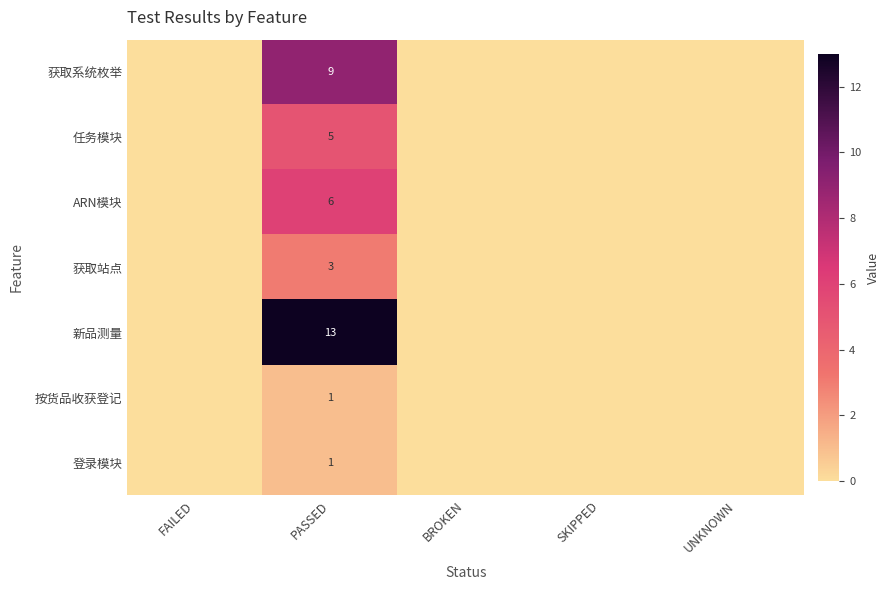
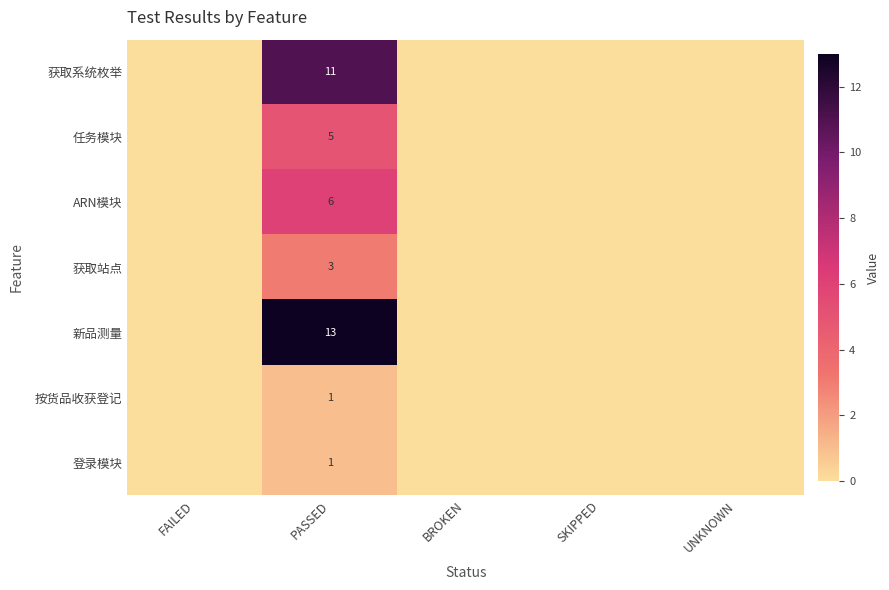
  {
    "获取系统枚举": {
-     "PASSED": 9
+     "PASSED": 11
    },
    "任务模块": {
      "PASSED": 5
    },
    "ARN模块": {
      "PASSED": 6
    },
    "获取站点": {
      "PASSED": 3
    },
    "新品测量": {
      "PASSED": 13
    },
    "按货品收获登记": {
      "PASSED": 1
    },
    "登录模块": {
      "PASSED": 1
    }
  }
